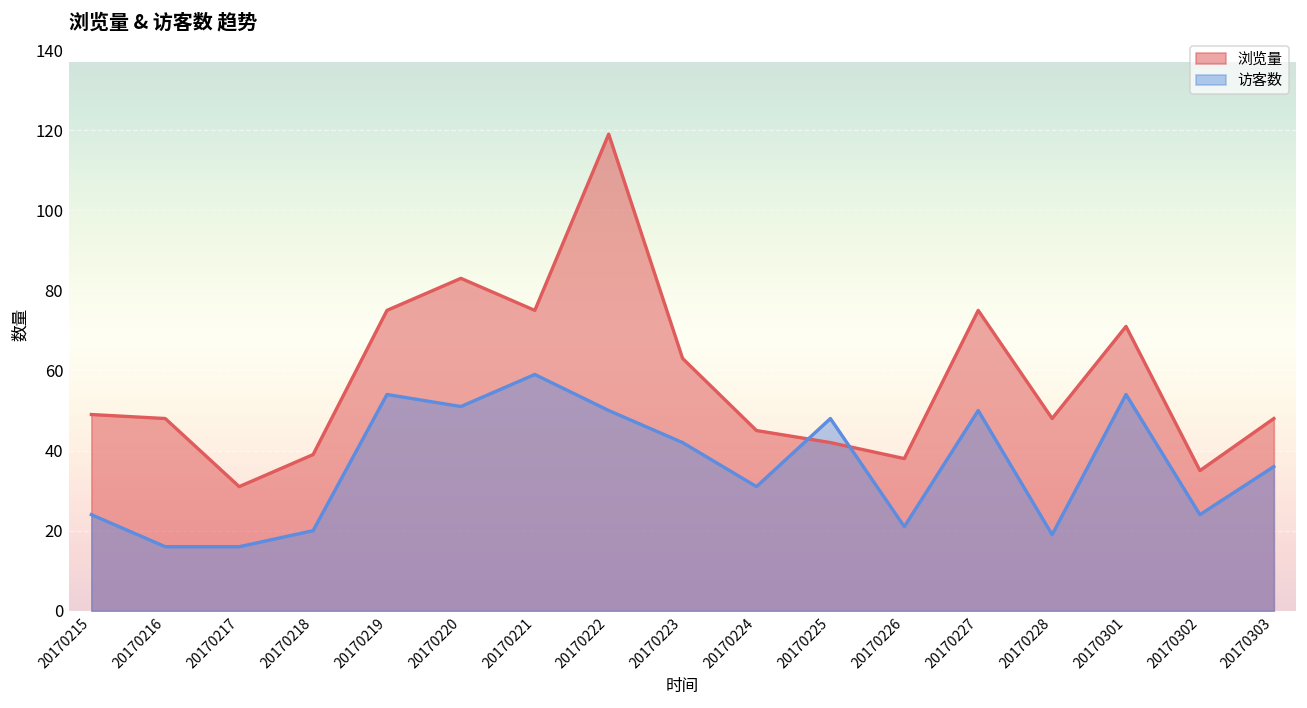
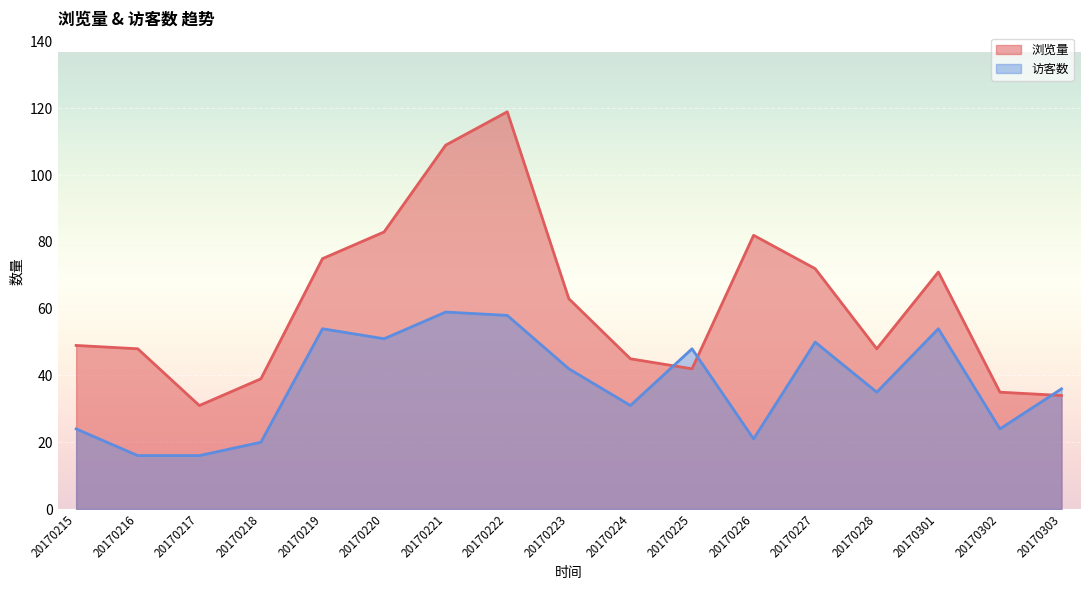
  {
    "浏览量": {
      "20170215": 49,
      "20170216": 48,
      "20170217": 31,
      "20170218": 39,
      "20170219": 75,
      "20170220": 83,
-     "20170221": 75,
+     "20170221": 109,
      "20170222": 119,
      "20170223": 63,
      "20170224": 45,
      "20170225": 42,
-     "20170226": 38,
-     "20170227": 75,
+     "20170226": 82,
+     "20170227": 72,
      "20170228": 48,
      "20170301": 71,
      "20170302": 35,
-     "20170303": 48
+     "20170303": 34
    },
    "访客数": {
      "20170215": 24,
      "20170216": 16,
      "20170217": 16,
      "20170218": 20,
      "20170219": 54,
      "20170220": 51,
      "20170221": 59,
-     "20170222": 50,
+     "20170222": 58,
      "20170223": 42,
      "20170224": 31,
      "20170225": 48,
      "20170226": 21,
      "20170227": 50,
-     "20170228": 19,
+     "20170228": 35,
      "20170301": 54,
      "20170302": 24,
      "20170303": 36
    }
  }
